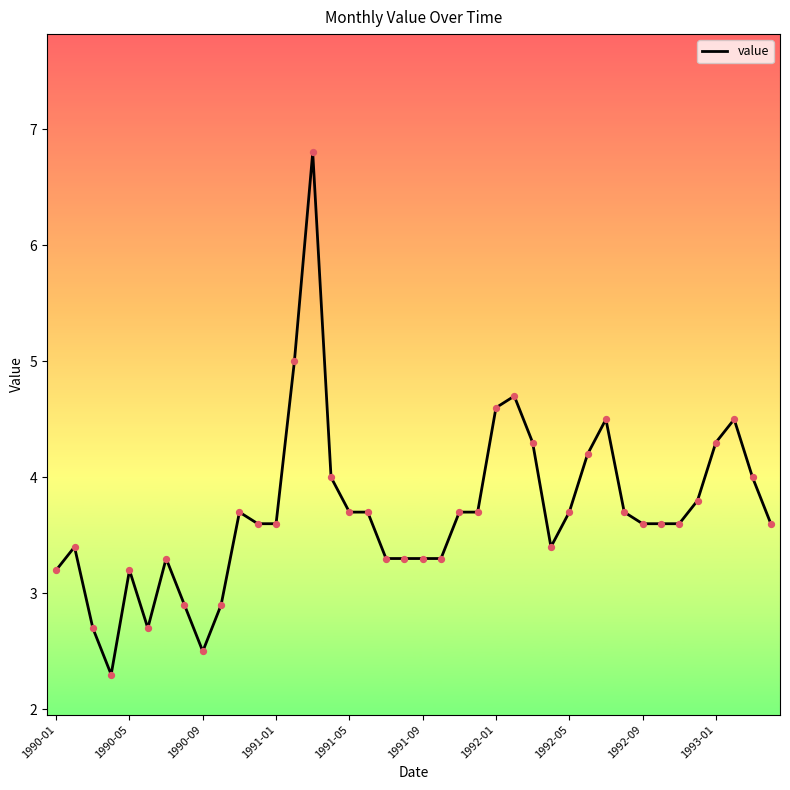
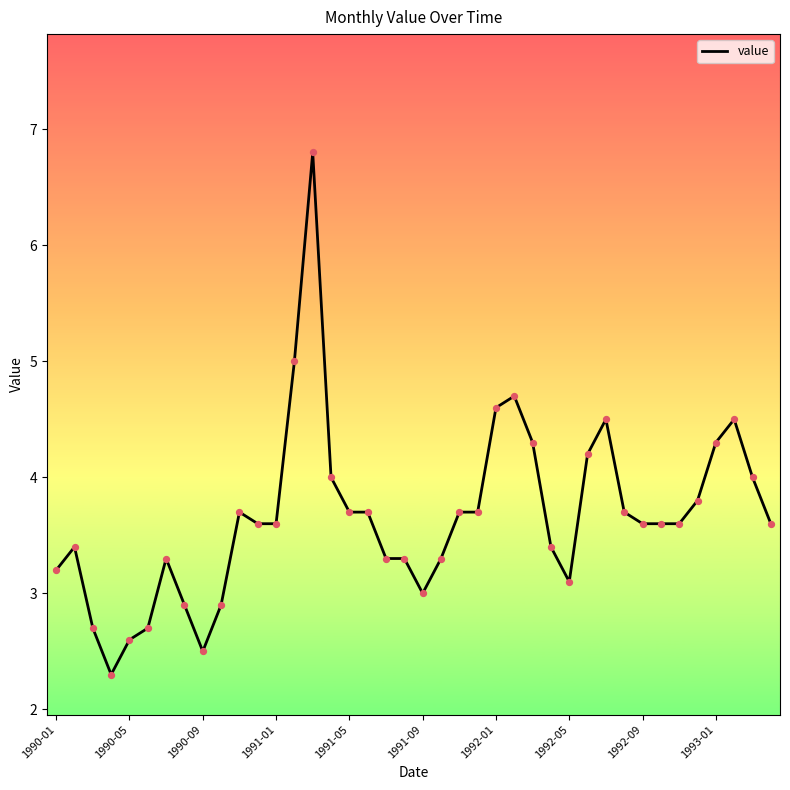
  {
    "1990-01": 3.2,
-   "1990-05": 3.2,
+   "1990-05": 2.6,
    "1990-09": 2.5,
    "1991-01": 3.6,
    "1991-05": 3.7,
-   "1991-09": 3.3,
+   "1991-09": 3.0,
    "1992-01": 4.6,
-   "1992-05": 3.7,
+   "1992-05": 3.1,
    "1992-09": 3.6,
    "1993-01": 4.3
  }
